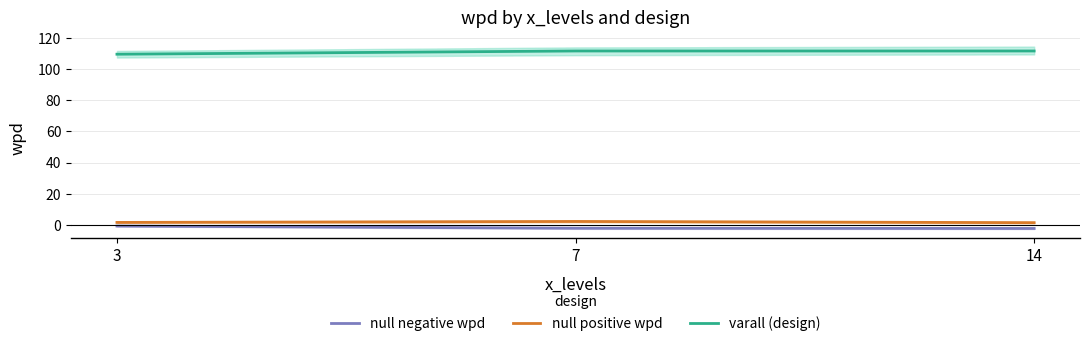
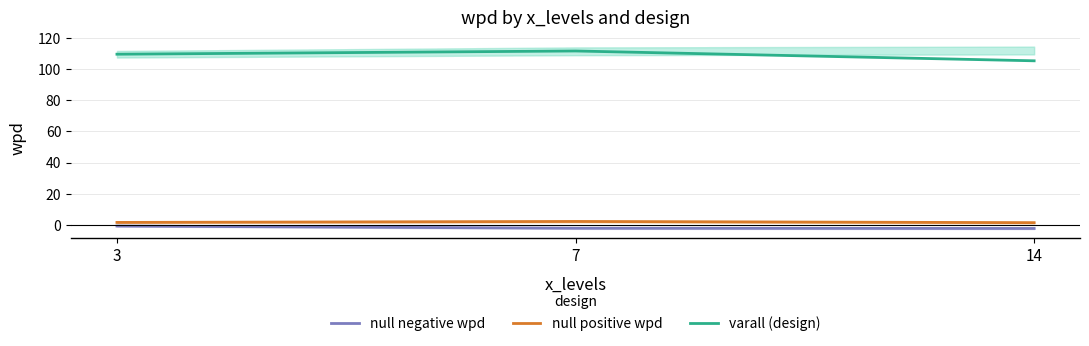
  {
    "varall (design)": {
      "3": 110,
      "7": 112,
-     "14": 112
+     "14": 105
    }
  }
